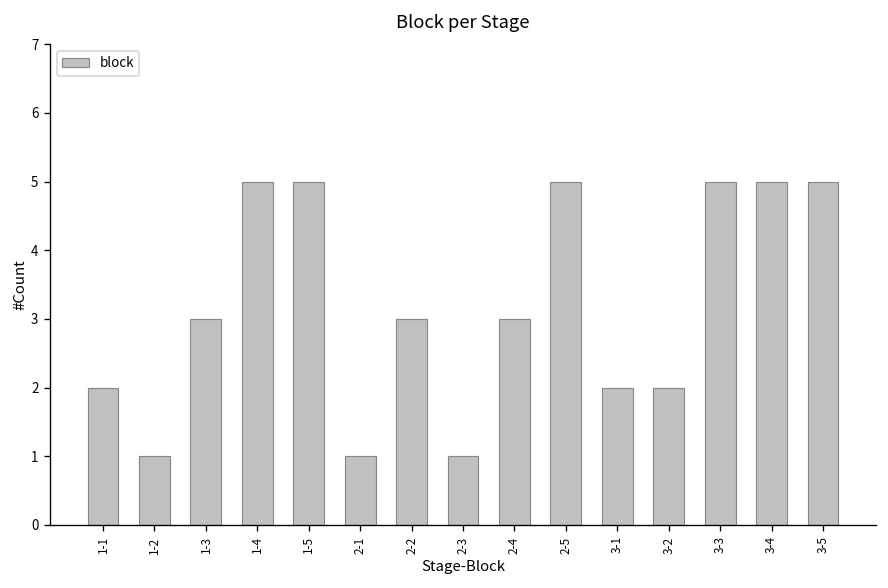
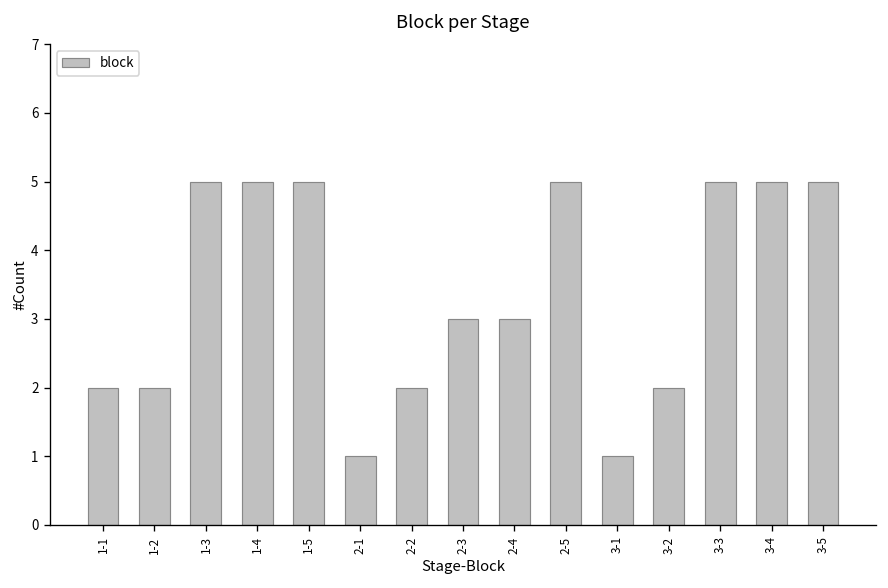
  {
    "1-1": 2,
-   "1-2": 1,
-   "1-3": 3,
+   "1-2": 2,
+   "1-3": 5,
    "1-4": 5,
    "1-5": 5,
    "2-1": 1,
-   "2-2": 3,
-   "2-3": 1,
+   "2-2": 2,
+   "2-3": 3,
    "2-4": 3,
    "2-5": 5,
-   "3-1": 2,
+   "3-1": 1,
    "3-2": 2,
    "3-3": 5,
    "3-4": 5,
    "3-5": 5
  }
